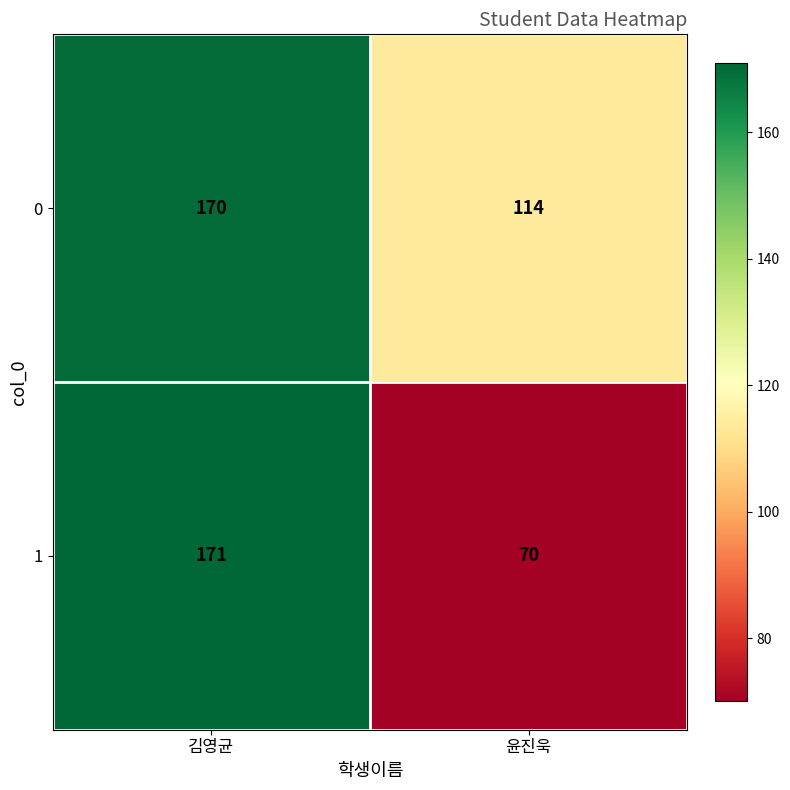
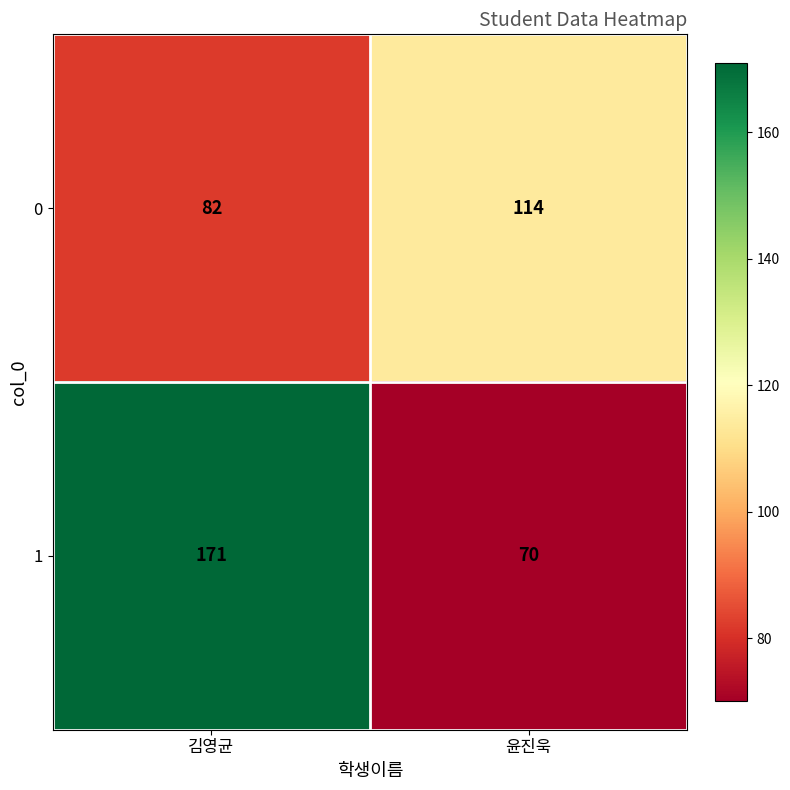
  {
    "0": {
-     "김영균": 170,
+     "김영균": 82,
      "윤진욱": 114
    },
    "1": {
      "김영균": 171,
      "윤진욱": 70
    }
  }
